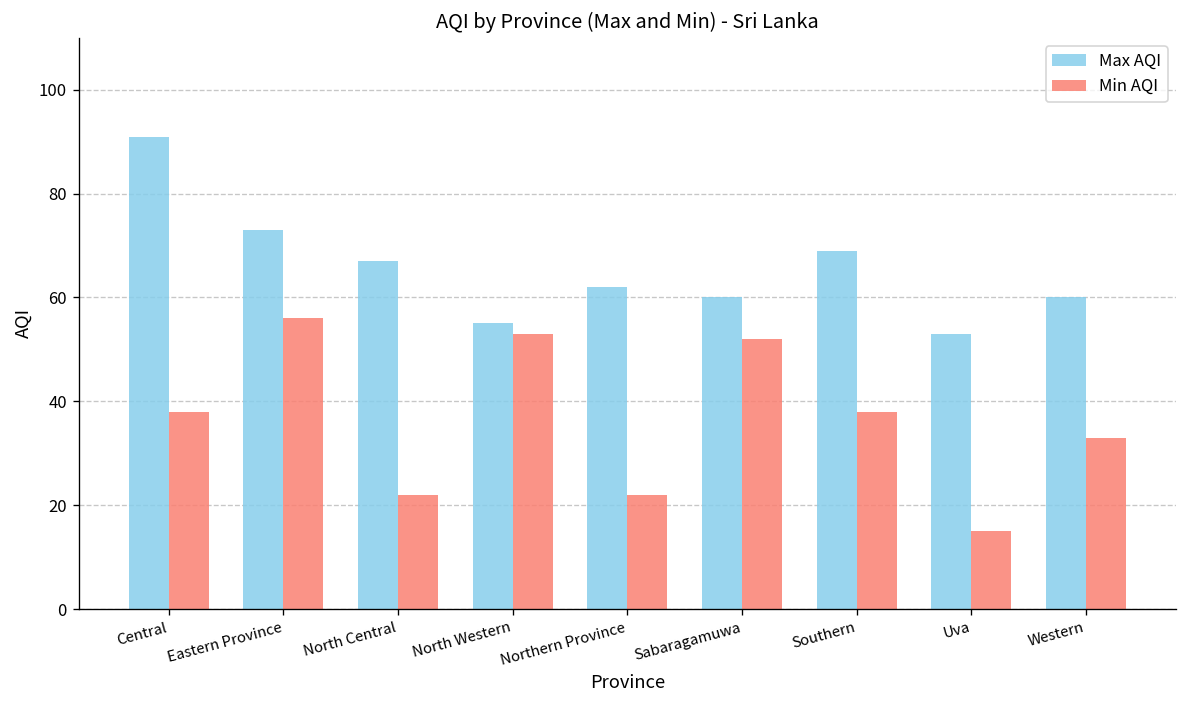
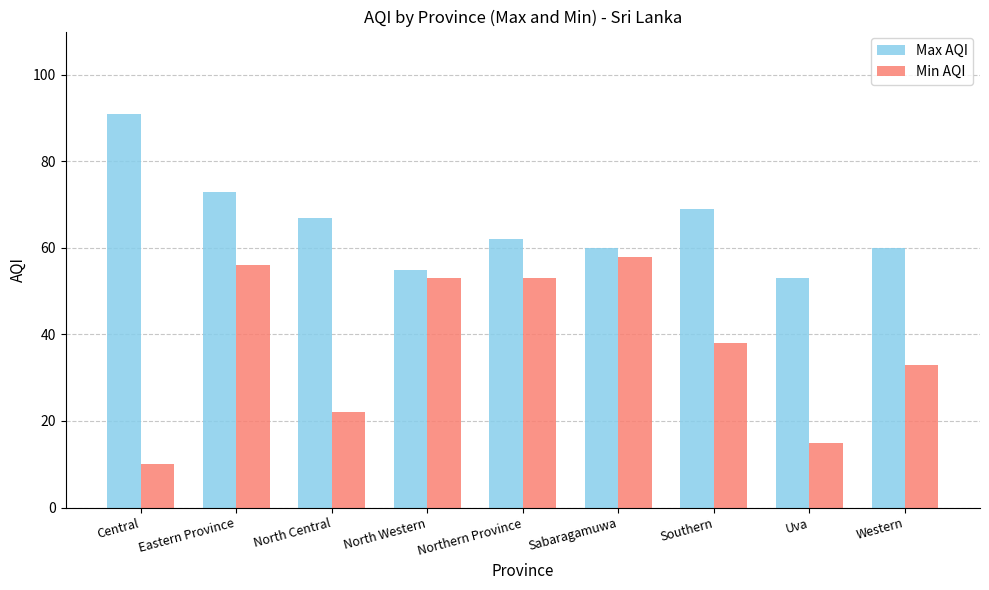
  {
    "Max AQI": {
      "Central": 91,
      "Eastern Province": 73,
      "North Central": 67,
      "North Western": 55,
      "Northern Province": 62,
      "Sabaragamuwa": 60,
      "Southern": 69,
      "Uva": 53,
      "Western": 60
    },
    "Min AQI": {
-     "Central": 38,
+     "Central": 10,
      "Eastern Province": 56,
      "North Central": 22,
      "North Western": 53,
-     "Northern Province": 22,
-     "Sabaragamuwa": 52,
+     "Northern Province": 53,
+     "Sabaragamuwa": 58,
      "Southern": 38,
      "Uva": 15,
      "Western": 33
    }
  }
